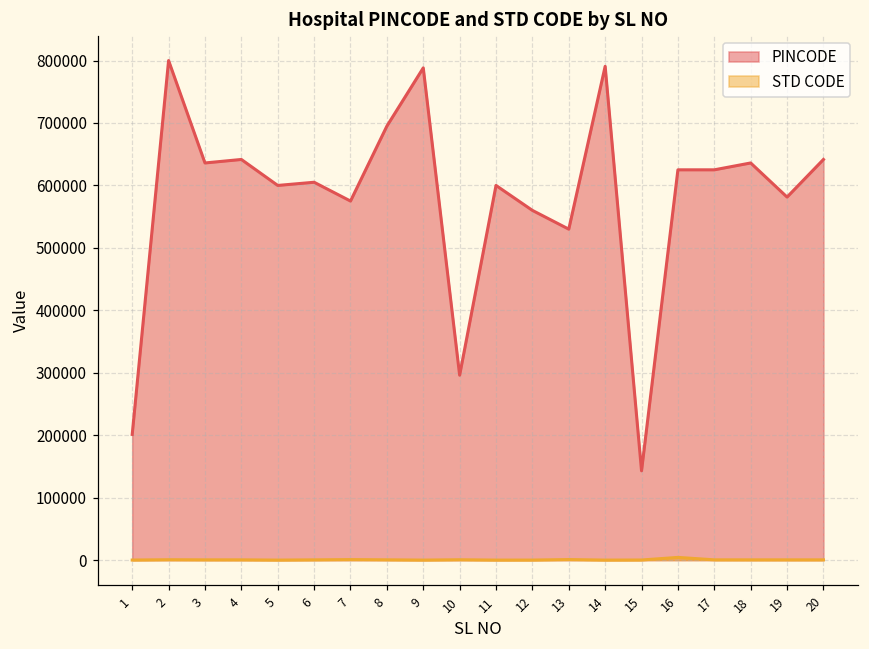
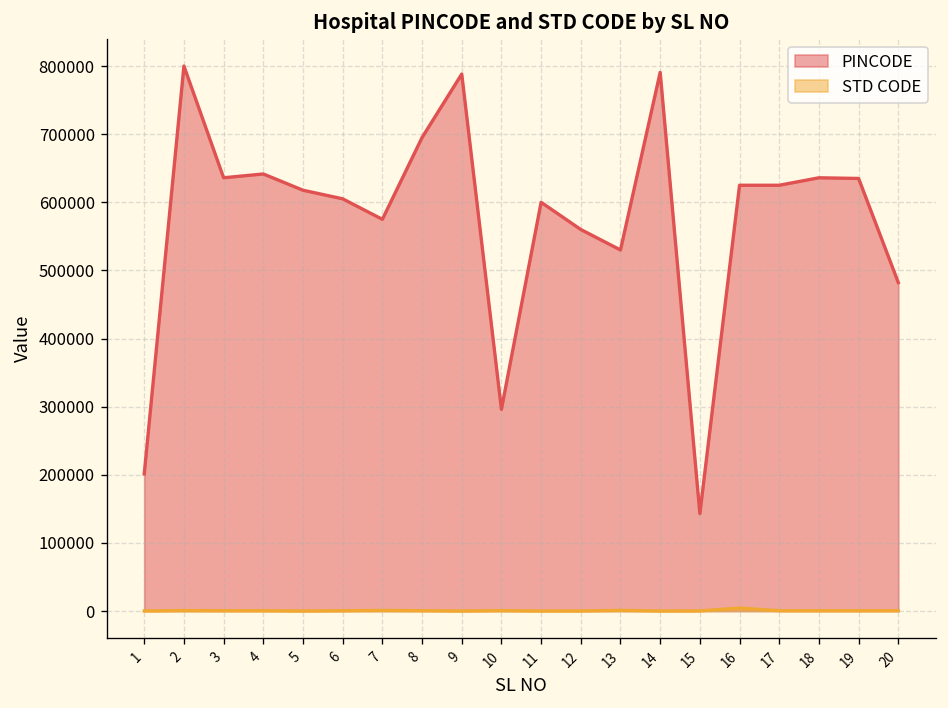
  {
    "PINCODE": {
      "1": 200000,
      "2": 800000,
      "3": 640000,
      "4": 640000,
-     "5": 600000,
+     "5": 620000,
      "6": 610000,
      "7": 580000,
      "8": 700000,
      "9": 790000,
      "10": 300000,
      "11": 600000,
      "12": 560000,
      "13": 530000,
      "14": 790000,
      "15": 140000,
      "16": 630000,
      "17": 630000,
      "18": 640000,
-     "19": 580000,
-     "20": 640000
+     "19": 640000,
+     "20": 480000
    },
    "STD CODE": {
      "1": 0,
      "2": 0,
      "3": 0,
      "4": 0,
      "5": 0,
      "6": 0,
      "7": 0,
      "8": 0,
      "9": 0,
      "10": 0,
      "11": 0,
      "12": 0,
      "13": 0,
      "14": 0,
      "15": 0,
      "16": 0,
      "17": 0,
      "18": 0,
      "19": 0,
      "20": 0
    }
  }
